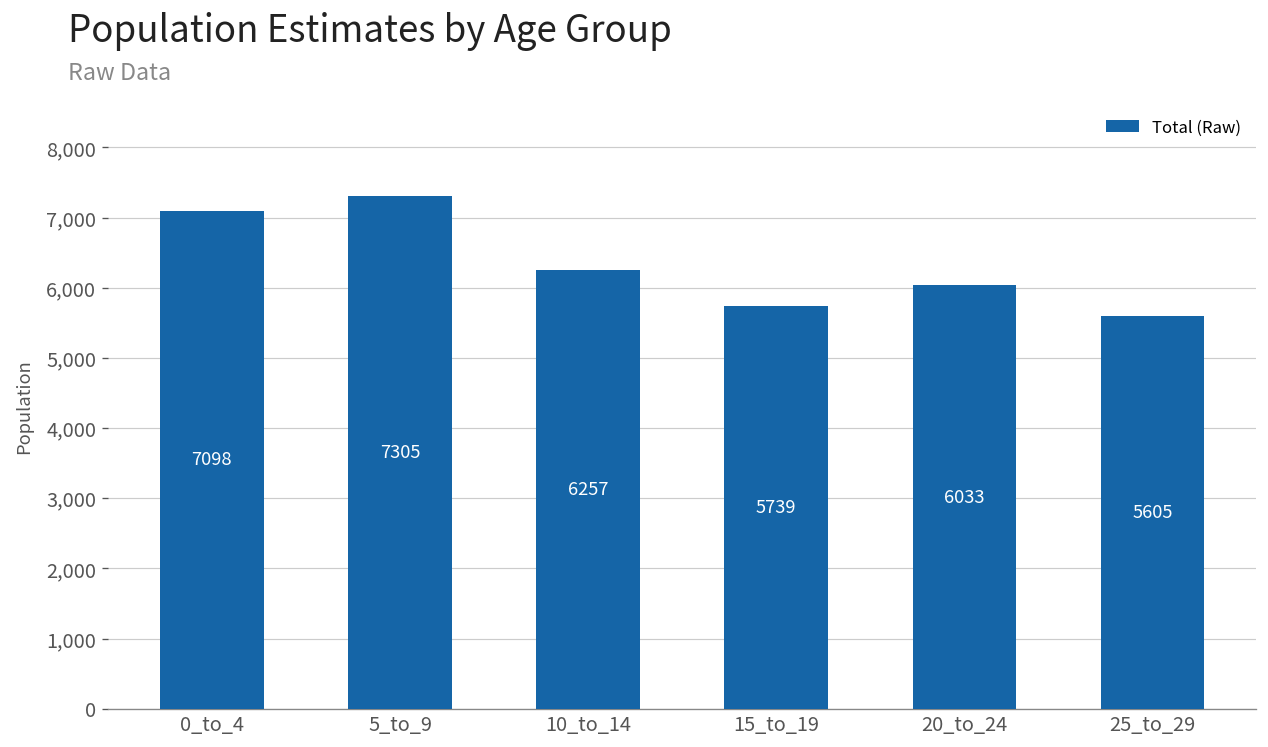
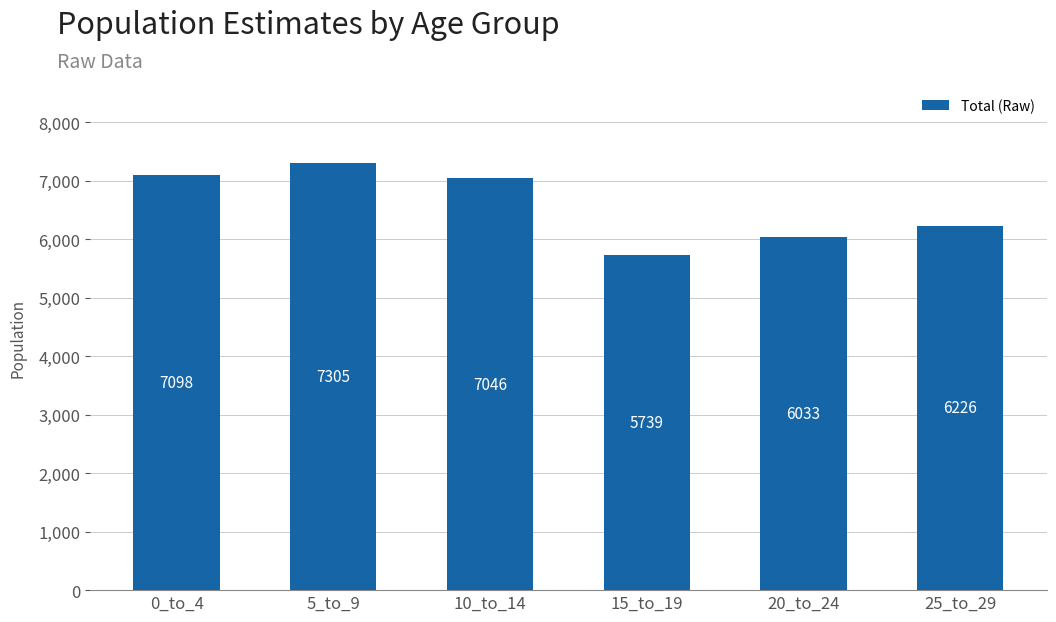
  {
    "0_to_4": 7098,
    "5_to_9": 7305,
-   "10_to_14": 6257,
+   "10_to_14": 7046,
    "15_to_19": 5739,
    "20_to_24": 6033,
-   "25_to_29": 5605
+   "25_to_29": 6226
  }
